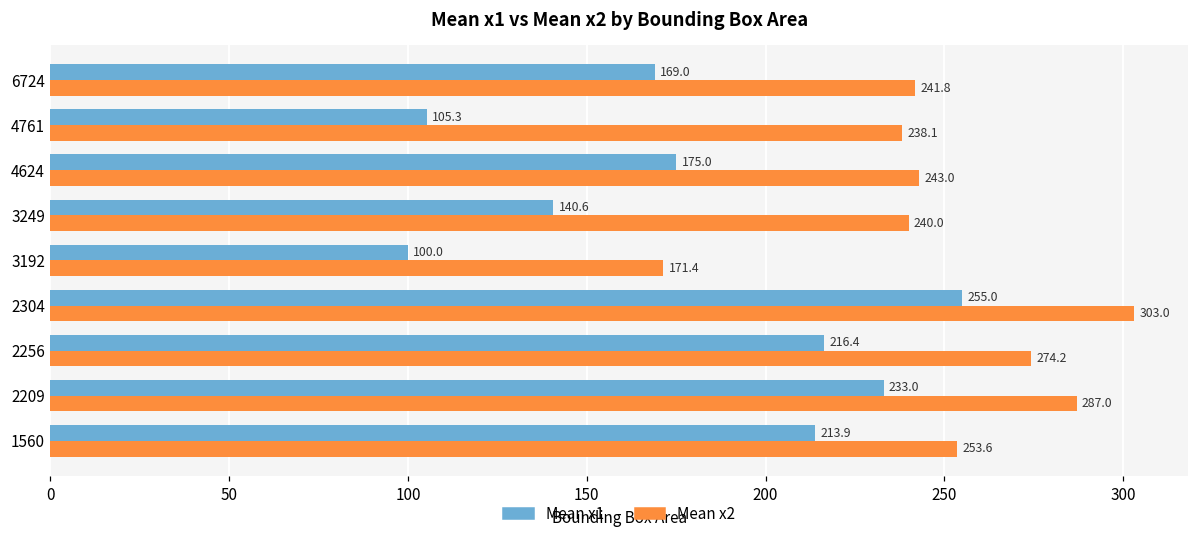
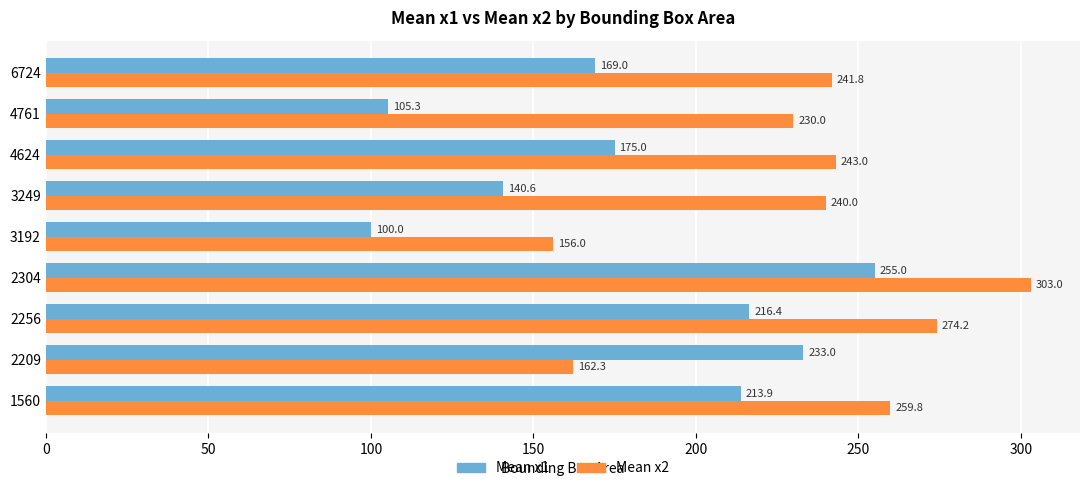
  {
    "Mean x1": {
      "6724": 169.0,
      "4761": 105.3,
      "4624": 175.0,
      "3249": 140.6,
      "3192": 100.0,
      "2304": 255.0,
      "2256": 216.4,
      "2209": 233.0,
      "1560": 213.9
    },
    "Mean x2": {
      "6724": 241.8,
-     "4761": 238.1,
+     "4761": 230.0,
      "4624": 243.0,
      "3249": 240.0,
-     "3192": 171.4,
+     "3192": 156.0,
      "2304": 303.0,
      "2256": 274.2,
-     "2209": 287.0,
-     "1560": 253.6
+     "2209": 162.3,
+     "1560": 259.8
    }
  }
